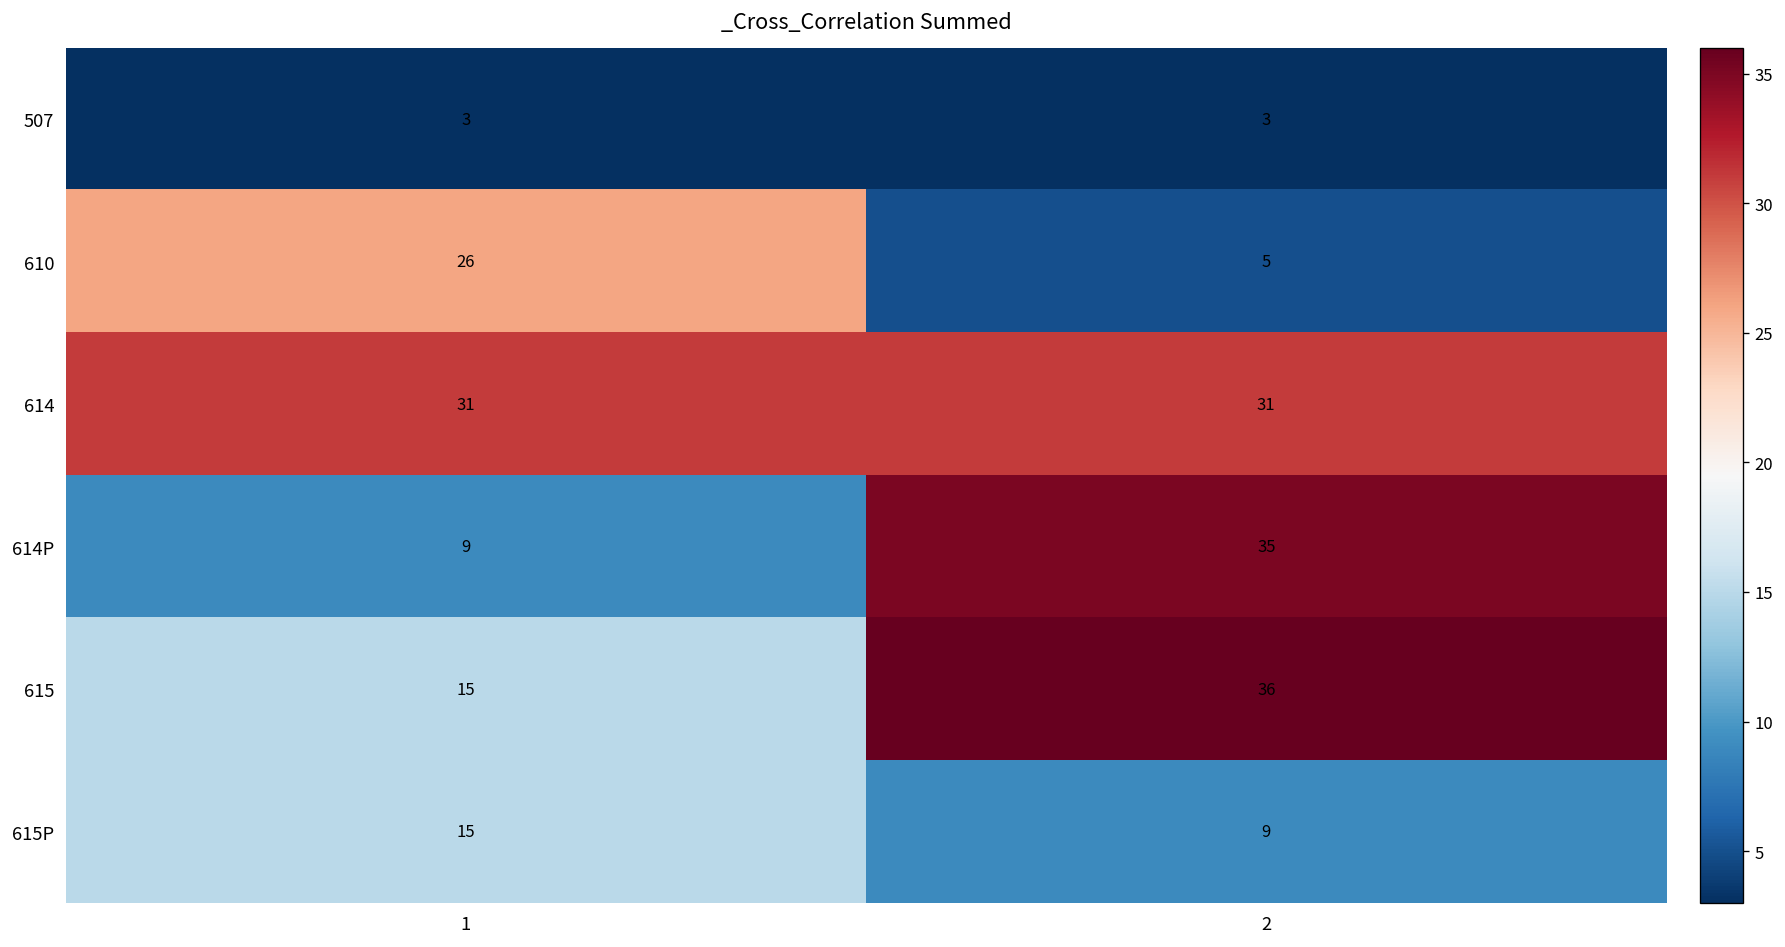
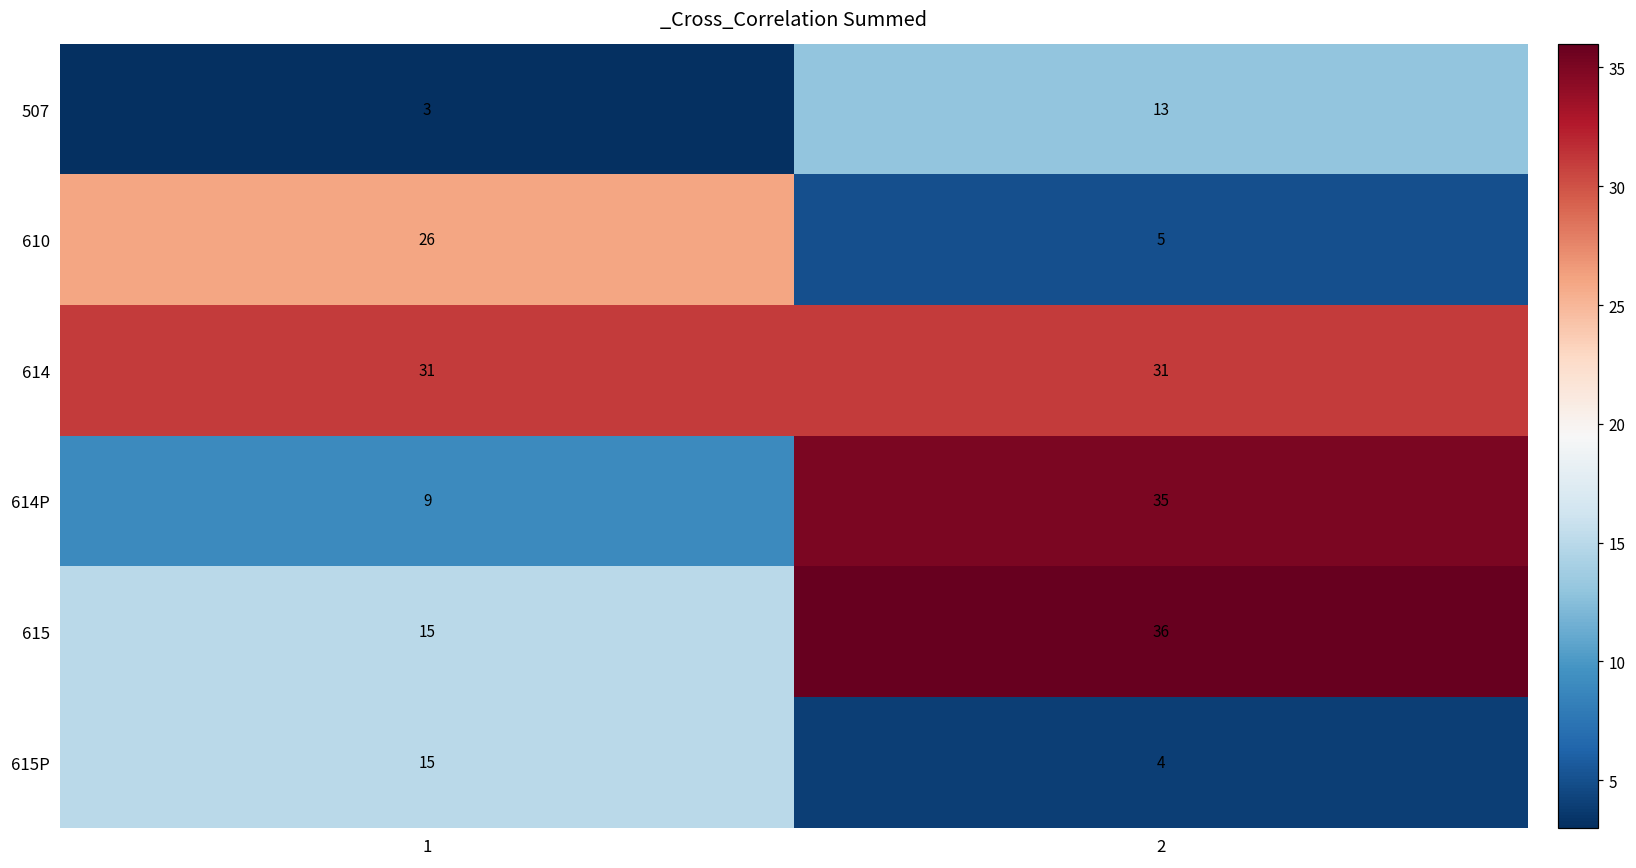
  {
    "507": {
      "1": 3,
-     "2": 3
+     "2": 13
    },
    "610": {
      "1": 26,
      "2": 5
    },
    "614": {
      "1": 31,
      "2": 31
    },
    "614P": {
      "1": 9,
      "2": 35
    },
    "615": {
      "1": 15,
      "2": 36
    },
    "615P": {
      "1": 15,
-     "2": 9
+     "2": 4
    }
  }
